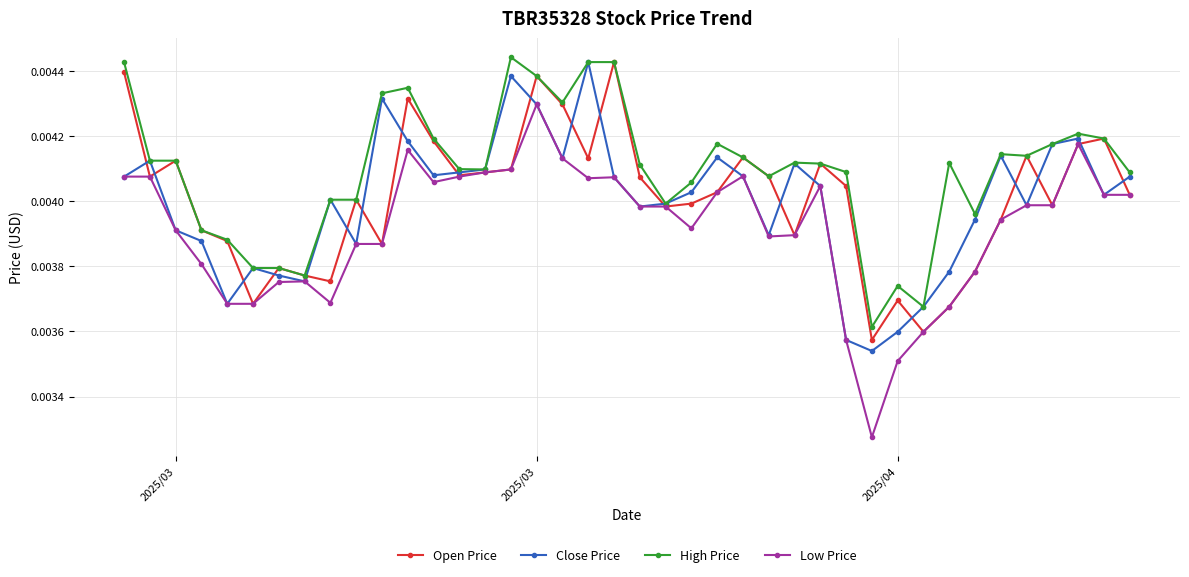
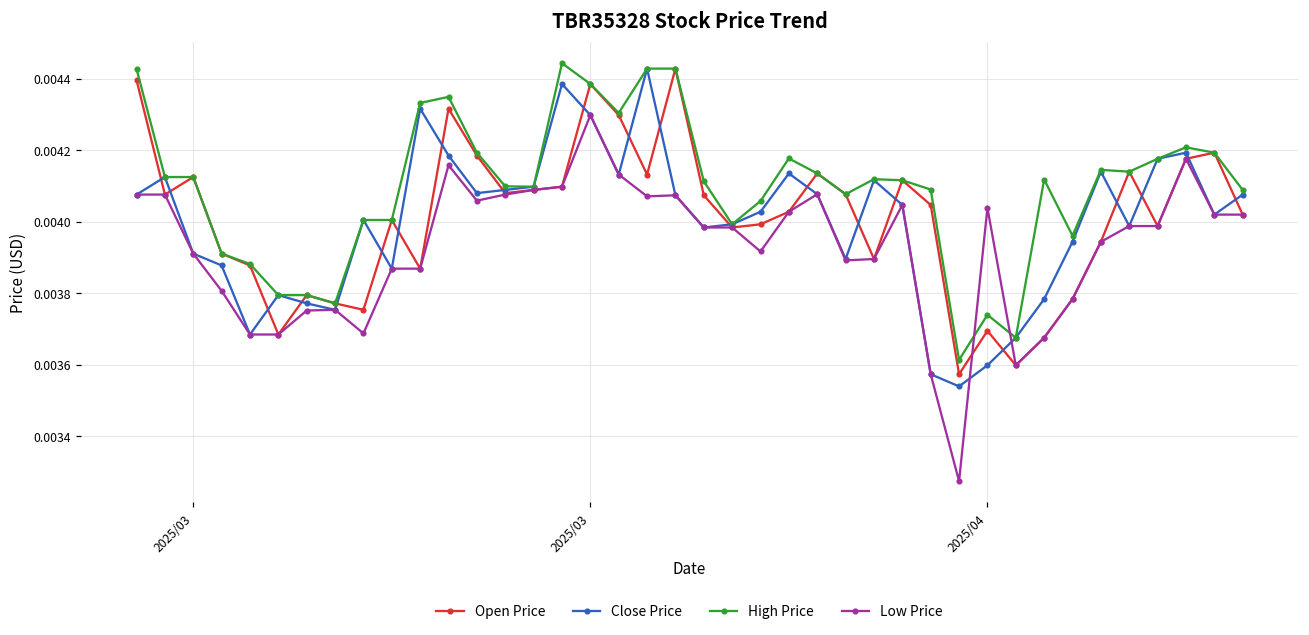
  {
    "Open Price": {
      "2025/04": 0.00370
    },
    "Close Price": {
      "2025/04": 0.00360
    },
    "High Price": {
      "2025/04": 0.00374
    },
    "Low Price": {
-     "2025/04": 0.00351
+     "2025/04": 0.00404
    }
  }
